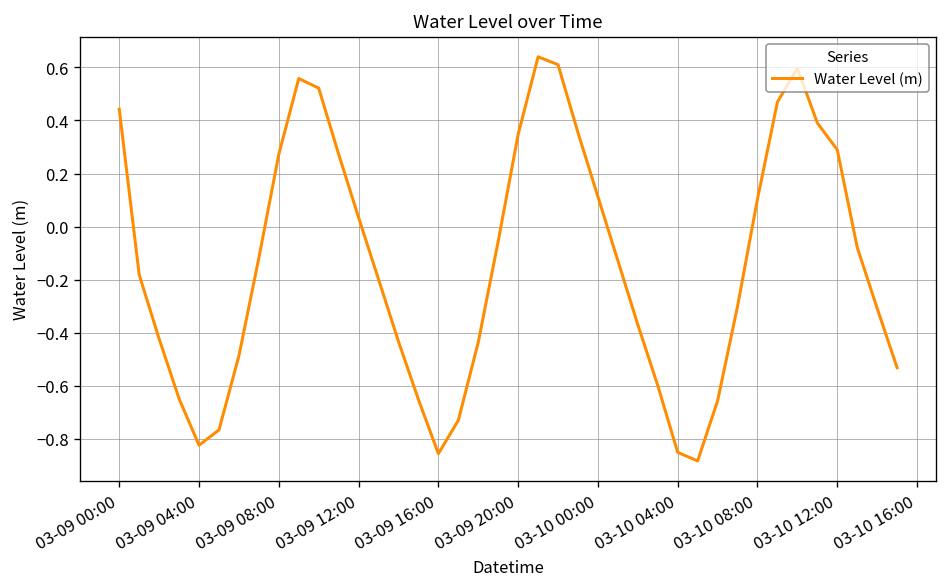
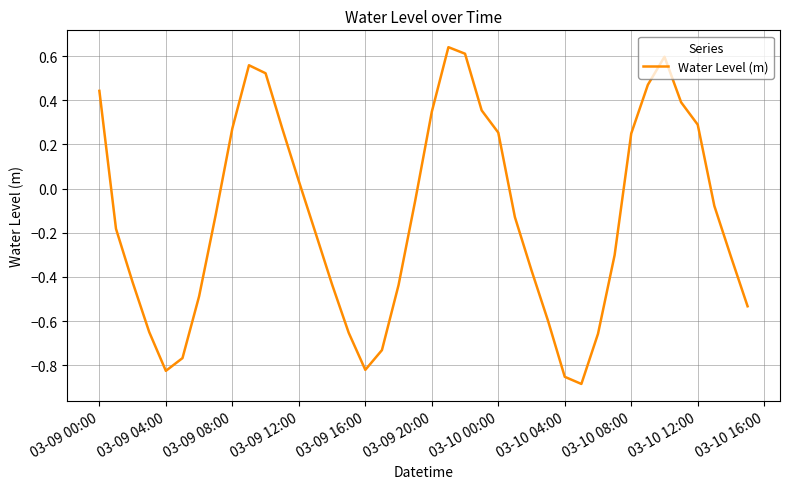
  {
    "03-09 00:00": 0.44,
    "03-09 04:00": -0.82,
    "03-09 08:00": 0.27,
    "03-09 12:00": 0.03,
-   "03-09 16:00": -0.86,
+   "03-09 16:00": -0.82,
    "03-09 20:00": 0.35,
-   "03-10 00:00": 0.11,
+   "03-10 00:00": 0.25,
    "03-10 04:00": -0.85,
-   "03-10 08:00": 0.10,
+   "03-10 08:00": 0.25,
    "03-10 12:00": 0.29
  }
